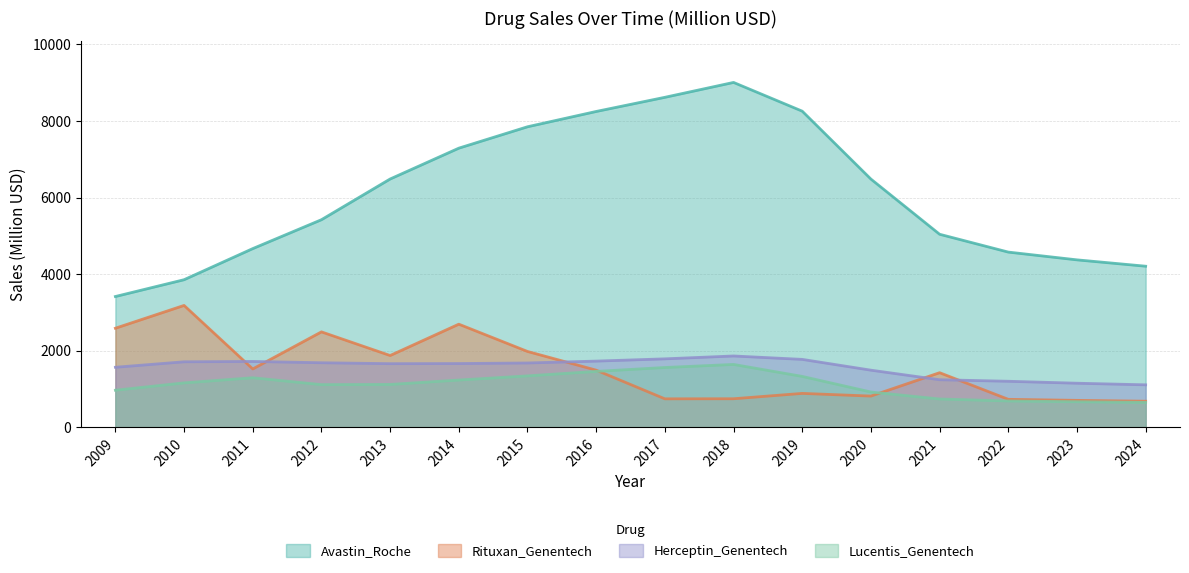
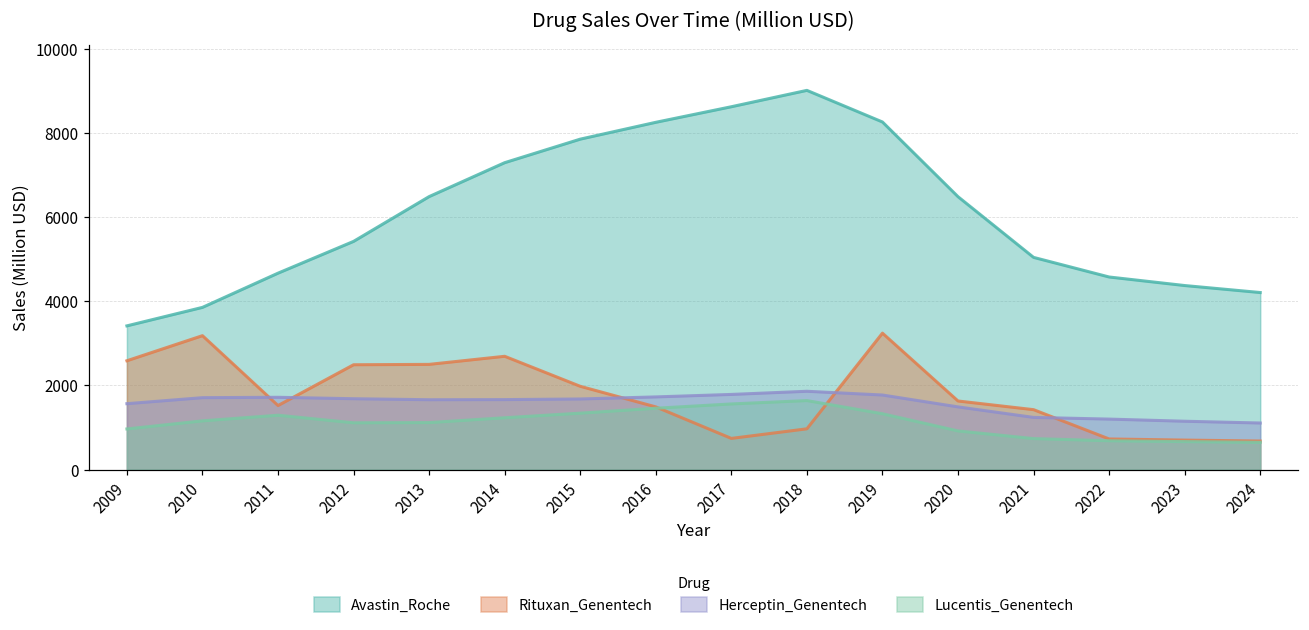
  {
    "Rituxan_Genentech": {
      "2009": 2600,
      "2010": 3200,
      "2011": 1500,
      "2012": 2500,
-     "2013": 1900,
+     "2013": 2500,
      "2014": 2700,
      "2015": 2000,
      "2017": 700,
-     "2018": 700,
-     "2019": 900,
-     "2020": 800,
+     "2018": 1000,
+     "2019": 3200,
+     "2020": 1600,
      "2021": 1400
    }
  }
